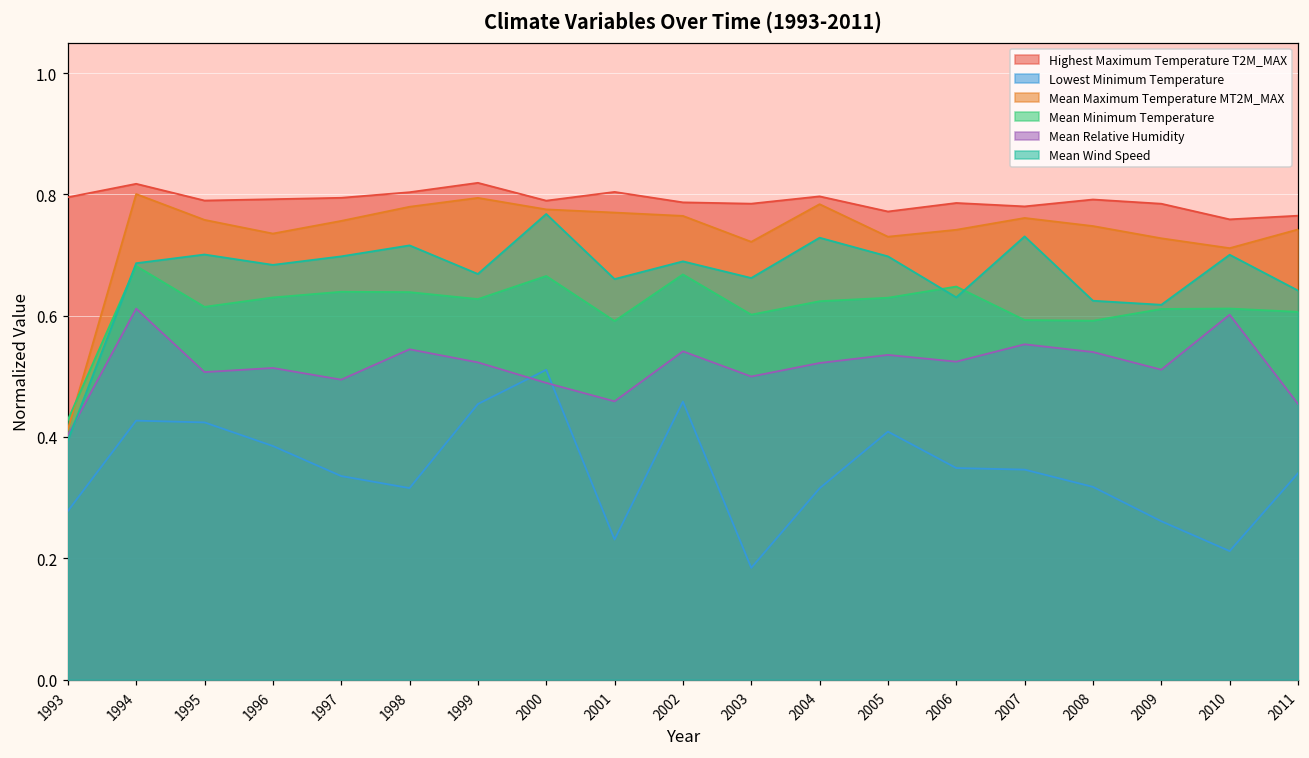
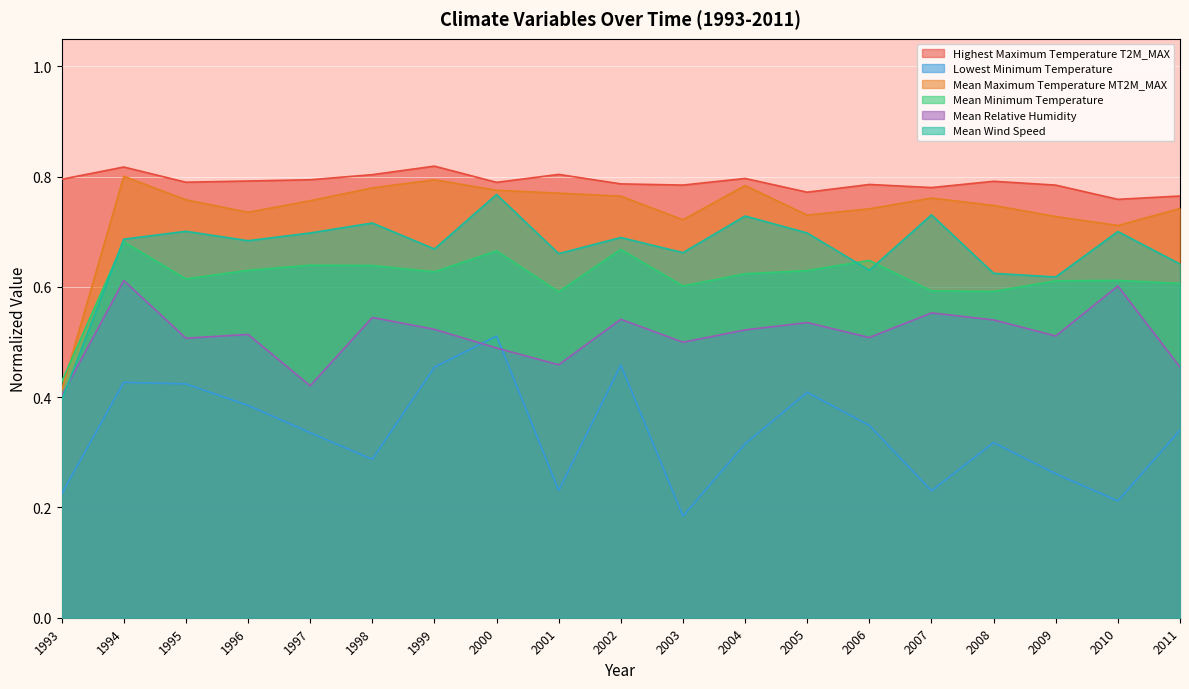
  {
    "Lowest Minimum Temperature": {
-     "1993": 0.28,
+     "1993": 0.22,
      "1994": 0.43,
      "1995": 0.42,
      "1996": 0.39,
      "1997": 0.34,
-     "1998": 0.32,
+     "1998": 0.29,
      "1999": 0.45,
      "2000": 0.51,
      "2001": 0.23,
      "2002": 0.46,
      "2003": 0.18,
      "2004": 0.32,
      "2005": 0.41,
      "2006": 0.35,
-     "2007": 0.35,
+     "2007": 0.23,
      "2008": 0.32,
      "2009": 0.26,
      "2010": 0.21,
      "2011": 0.34
    },
    "Mean Relative Humidity": {
      "1993": 0.40,
      "1994": 0.61,
      "1995": 0.51,
      "1996": 0.51,
-     "1997": 0.49,
+     "1997": 0.42,
      "1998": 0.54,
      "1999": 0.52,
      "2000": 0.49,
      "2001": 0.46,
      "2002": 0.54,
      "2003": 0.50,
      "2004": 0.52,
      "2005": 0.54,
-     "2006": 0.52,
+     "2006": 0.51,
      "2007": 0.55,
      "2008": 0.54,
      "2009": 0.51,
      "2010": 0.60,
      "2011": 0.45
    }
  }
